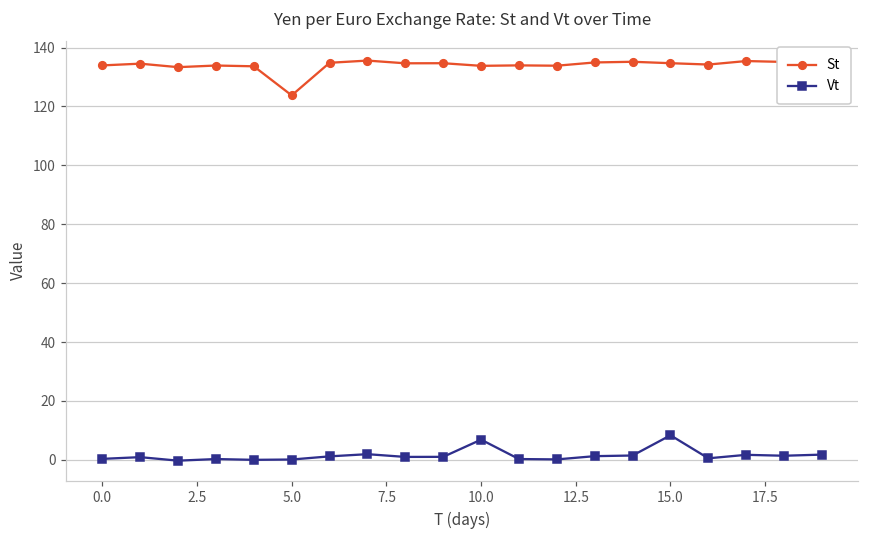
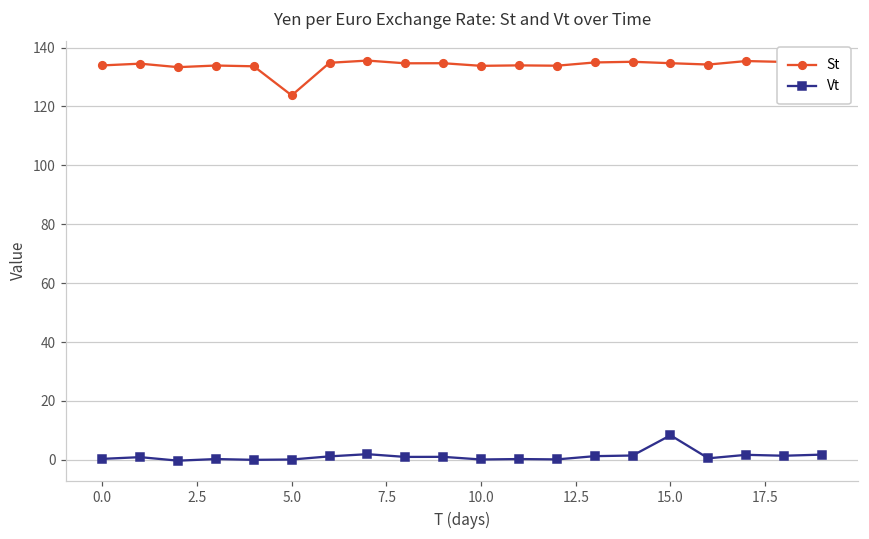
  {
    "St": {
      "0.0": 134,
      "5.0": 124,
      "10.0": 134,
      "15.0": 135
    },
    "Vt": {
      "0.0": 0,
      "5.0": 0,
-     "10.0": 7,
+     "10.0": 0,
      "15.0": 8
    }
  }
